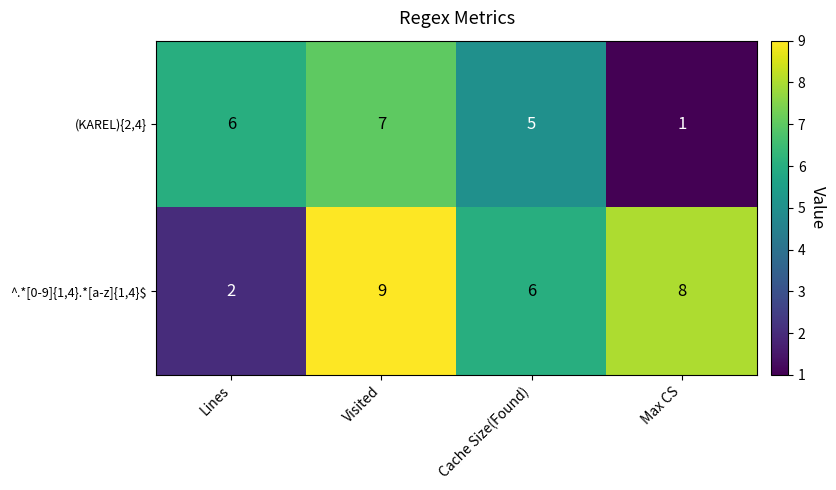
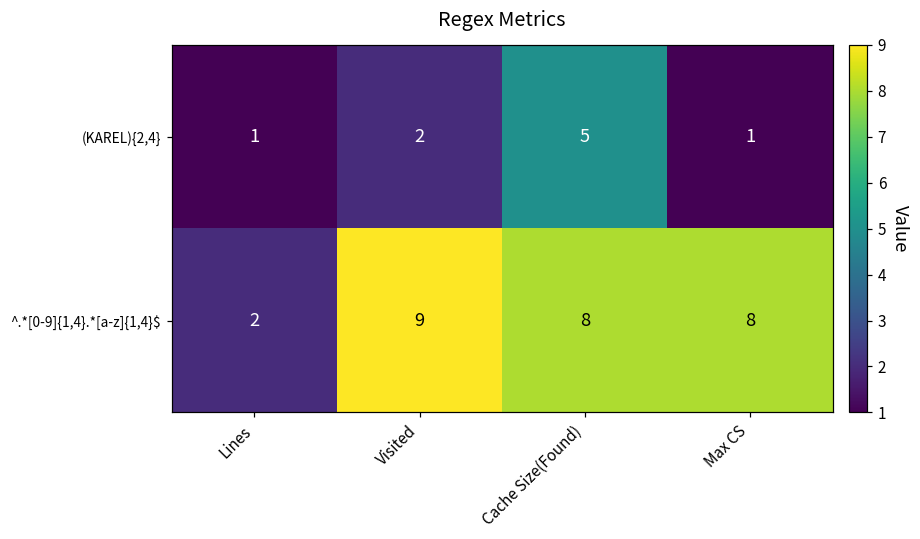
  {
    "(KAREL){2,4}": {
-     "Lines": 6,
-     "Visited": 7,
+     "Lines": 1,
+     "Visited": 2,
      "Cache Size(Found)": 5,
      "Max CS": 1
    },
    "^.*[0-9]{1,4}.*[a-z]{1,4}$": {
      "Lines": 2,
      "Visited": 9,
-     "Cache Size(Found)": 6,
+     "Cache Size(Found)": 8,
      "Max CS": 8
    }
  }
